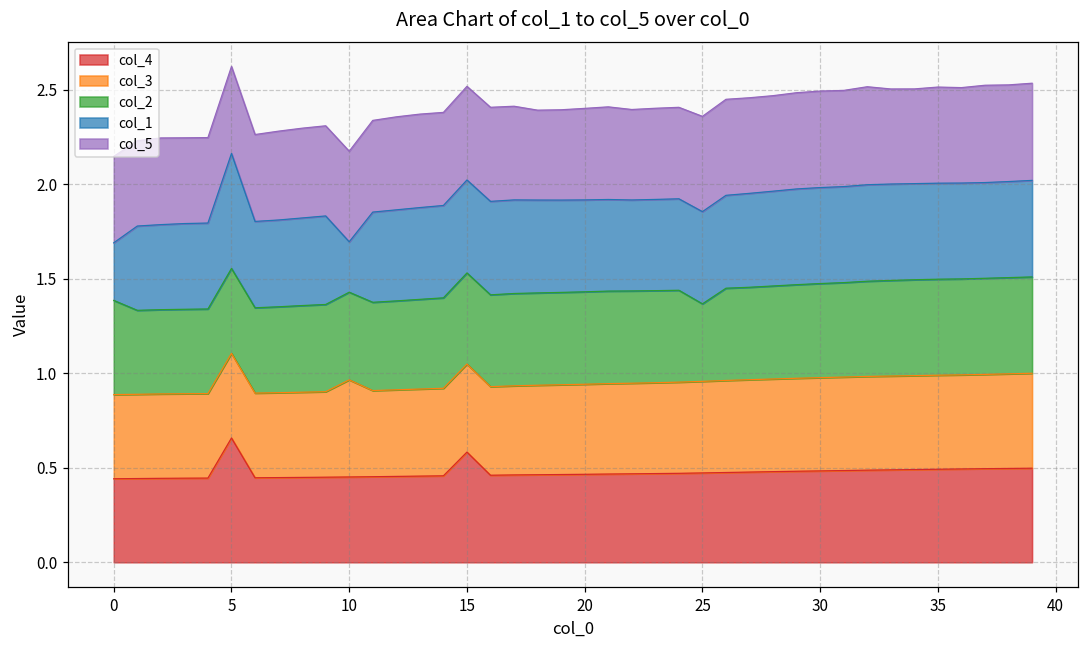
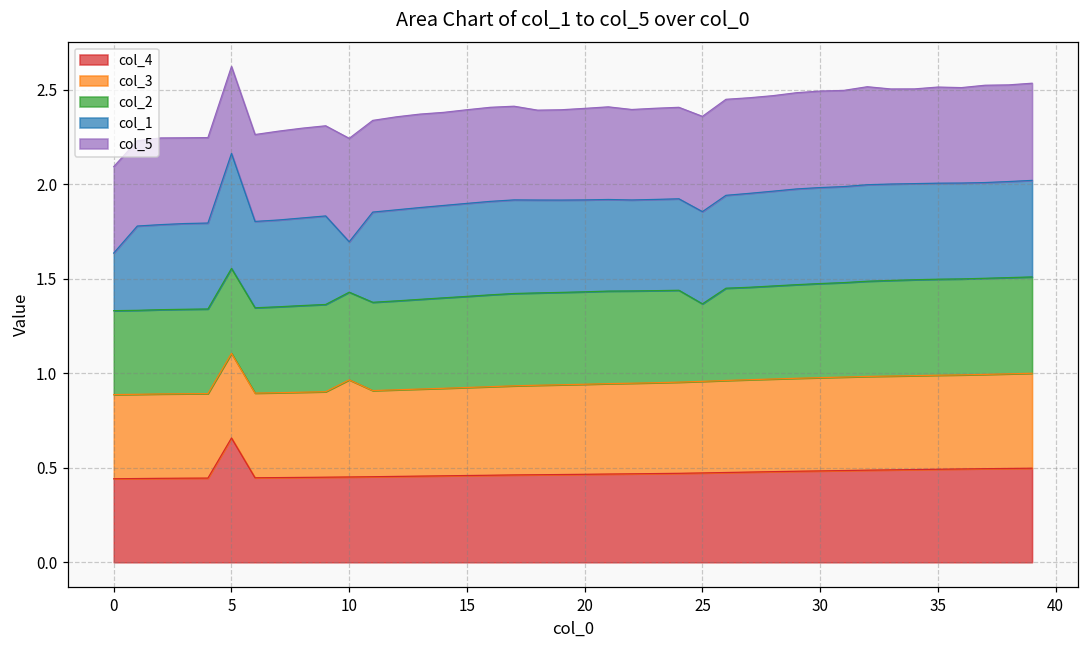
  {
    "col_4": {
      "0": 0.44,
      "5": 0.66,
      "10": 0.45,
-     "15": 0.58,
+     "15": 0.46,
      "20": 0.47,
      "25": 0.47,
      "30": 0.48,
      "35": 0.49
    },
    "col_3": {
      "0": 0.45,
      "5": 0.45,
      "10": 0.51,
      "15": 0.47,
      "20": 0.48,
      "25": 0.48,
      "30": 0.49,
      "35": 0.50
    },
    "col_2": {
-     "0": 0.50,
+     "0": 0.44,
      "5": 0.45,
      "10": 0.46,
      "15": 0.48,
      "20": 0.49,
      "25": 0.41,
      "30": 0.50,
      "35": 0.51
    },
    "col_1": {
      "0": 0.30,
      "5": 0.61,
      "10": 0.27,
      "15": 0.49,
      "20": 0.49,
      "25": 0.49,
      "30": 0.51,
      "35": 0.51
    },
    "col_5": {
      "5": 0.46,
-     "10": 0.48,
+     "10": 0.55,
      "15": 0.50,
      "20": 0.48,
      "25": 0.50,
      "30": 0.51,
      "35": 0.51
    }
  }
